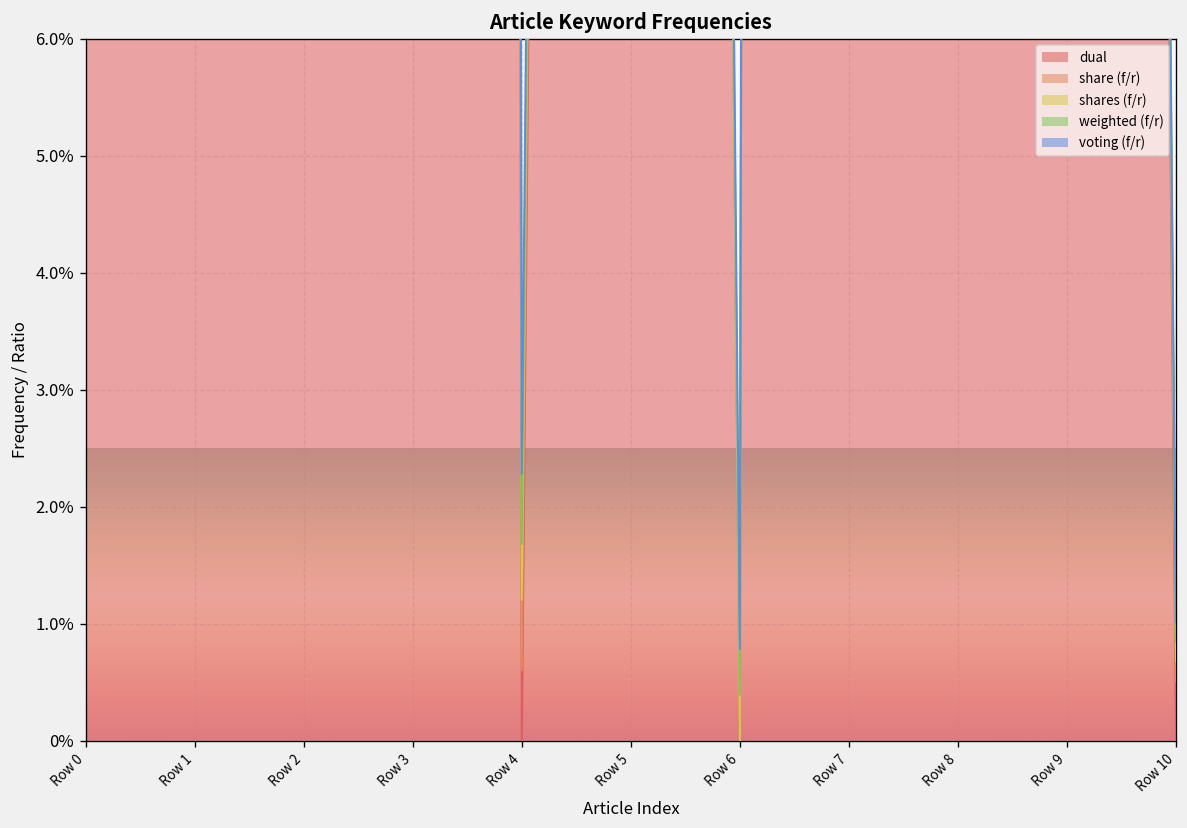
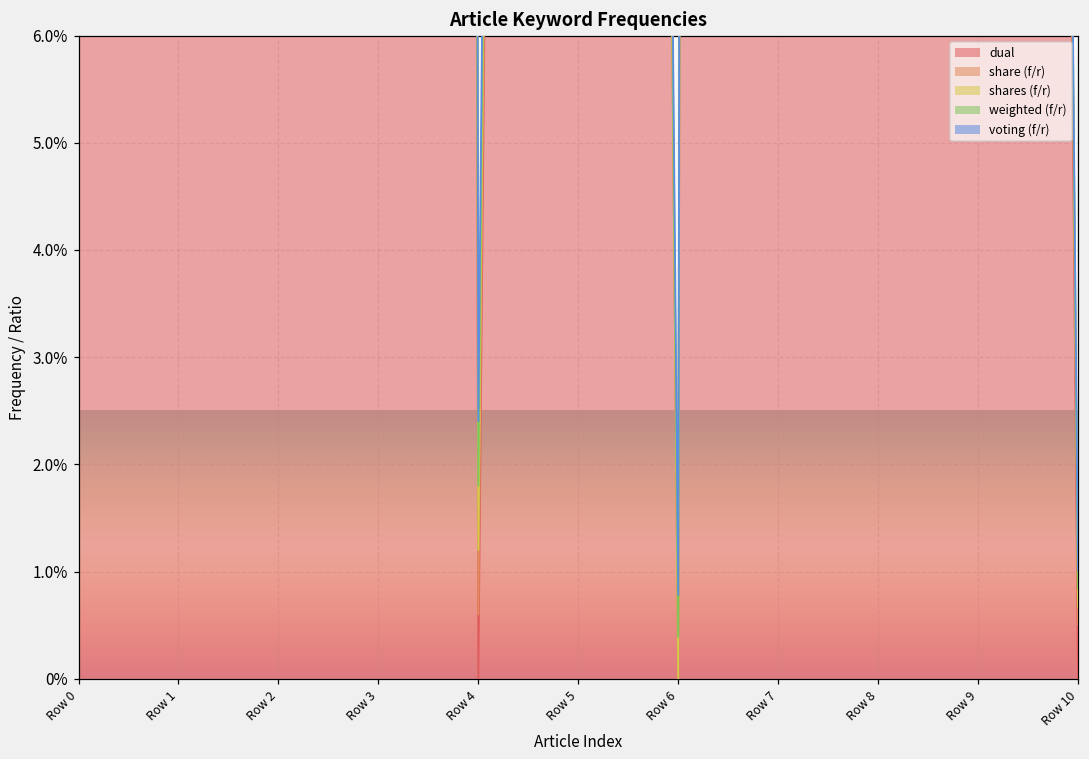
  {
    "weighted (f/r)": {
-     "Row 4": "0.5%",
+     "Row 4": "0.6%",
      "Row 6": "0.4%",
      "Row 10": "0.2%"
    },
    "voting (f/r)": {
      "Row 4": "0.6%",
      "Row 6": "0.4%",
      "Row 10": "0.2%"
    }
  }
